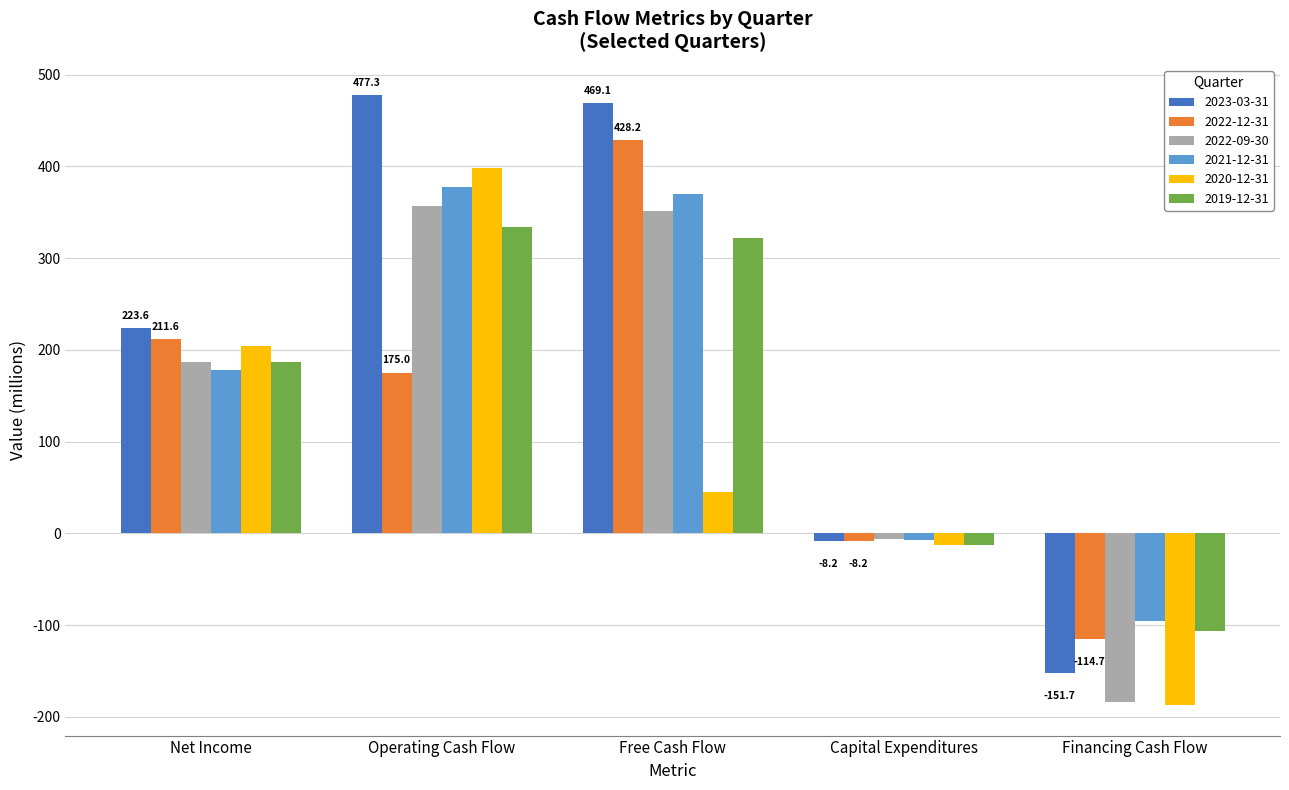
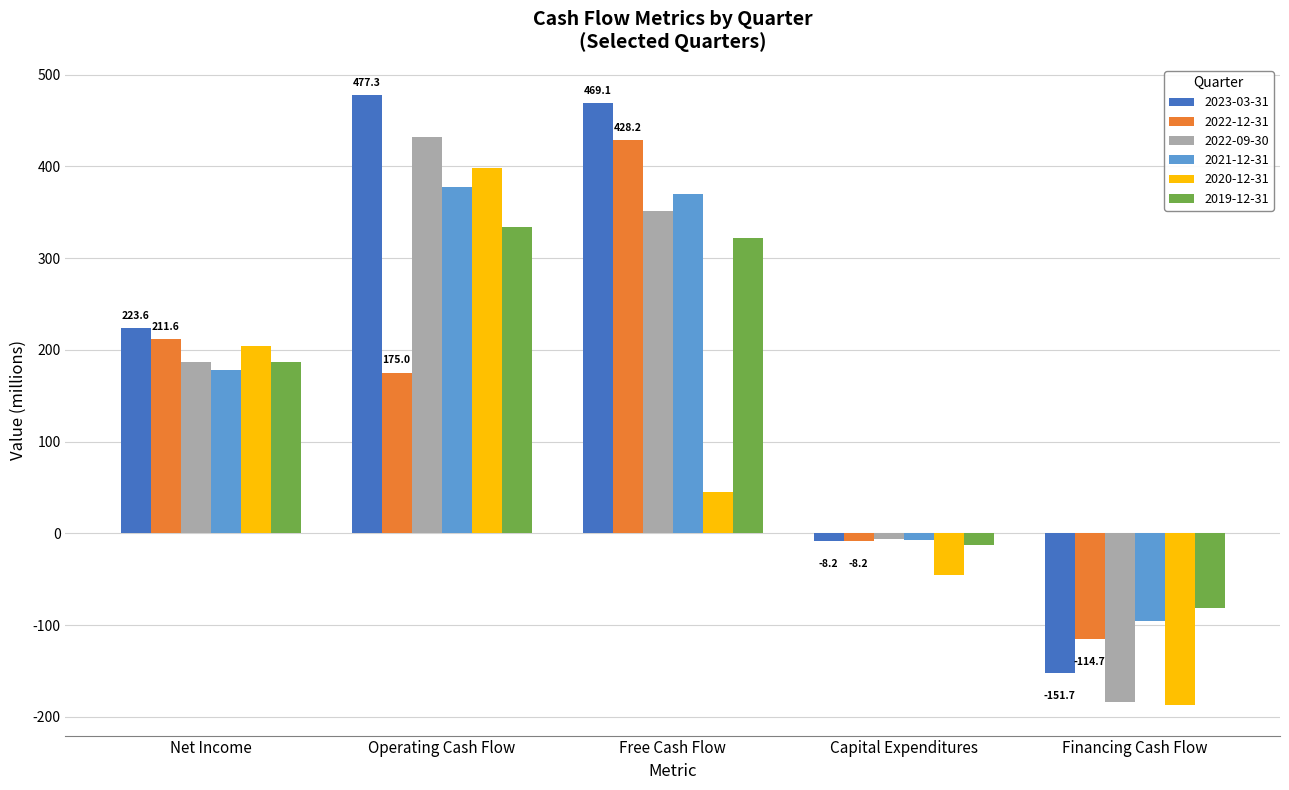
  {
    "2022-12-31": {
      "Net Income": 211.6,
      "Operating Cash Flow": 175.0,
      "Free Cash Flow": 428.2,
      "Capital Expenditures": -8.2,
      "Financing Cash Flow": -114.7
    },
    "2022-09-30": {
      "Net Income": 190,
-     "Operating Cash Flow": 360,
+     "Operating Cash Flow": 430,
      "Free Cash Flow": 350,
      "Capital Expenditures": -10,
      "Financing Cash Flow": -180
    },
    "2020-12-31": {
      "Net Income": 200,
      "Operating Cash Flow": 400,
      "Free Cash Flow": 50,
-     "Capital Expenditures": -10,
+     "Capital Expenditures": -50,
      "Financing Cash Flow": -190
    },
    "2019-12-31": {
      "Net Income": 190,
      "Operating Cash Flow": 330,
      "Free Cash Flow": 320,
      "Capital Expenditures": -10,
-     "Financing Cash Flow": -110
+     "Financing Cash Flow": -80
    }
  }
